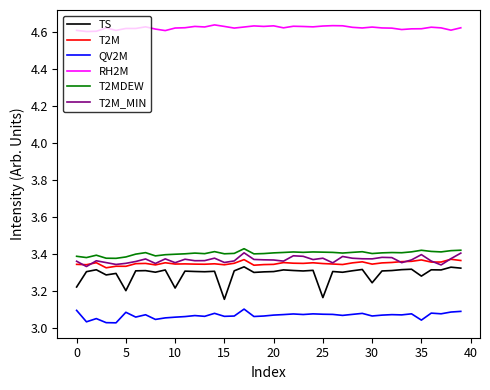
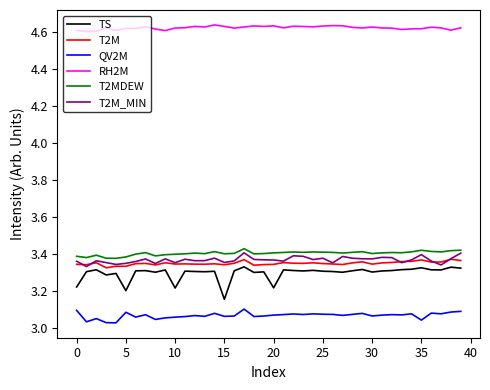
  {
    "TS": {
      "0": 3.22,
      "5": 3.20,
      "10": 3.22,
      "15": 3.16,
-     "20": 3.31,
-     "25": 3.17,
-     "30": 3.25,
-     "35": 3.28
+     "20": 3.22,
+     "25": 3.31,
+     "30": 3.30,
+     "35": 3.33
    },
    "T2M": {
      "0": 3.35,
      "5": 3.34,
      "20": 3.35,
      "25": 3.35,
      "30": 3.35,
      "35": 3.37
    },
    "QV2M": {
      "0": 3.10,
      "5": 3.09,
      "10": 3.06,
      "15": 3.07,
      "20": 3.07,
      "25": 3.08,
      "30": 3.07,
      "35": 3.04
    },
    "RH2M": {
      "10": 4.62,
      "15": 4.63,
      "20": 4.64,
      "25": 4.63,
      "30": 4.63,
      "35": 4.62
    },
    "T2MDEW": {
      "0": 3.39,
      "5": 3.39,
      "10": 3.40,
      "15": 3.40,
      "20": 3.41,
      "25": 3.41,
      "30": 3.40,
      "35": 3.42
    },
    "T2M_MIN": {
      "0": 3.36,
      "5": 3.35,
      "20": 3.37,
      "25": 3.38,
      "30": 3.38,
      "35": 3.40
    }
  }
